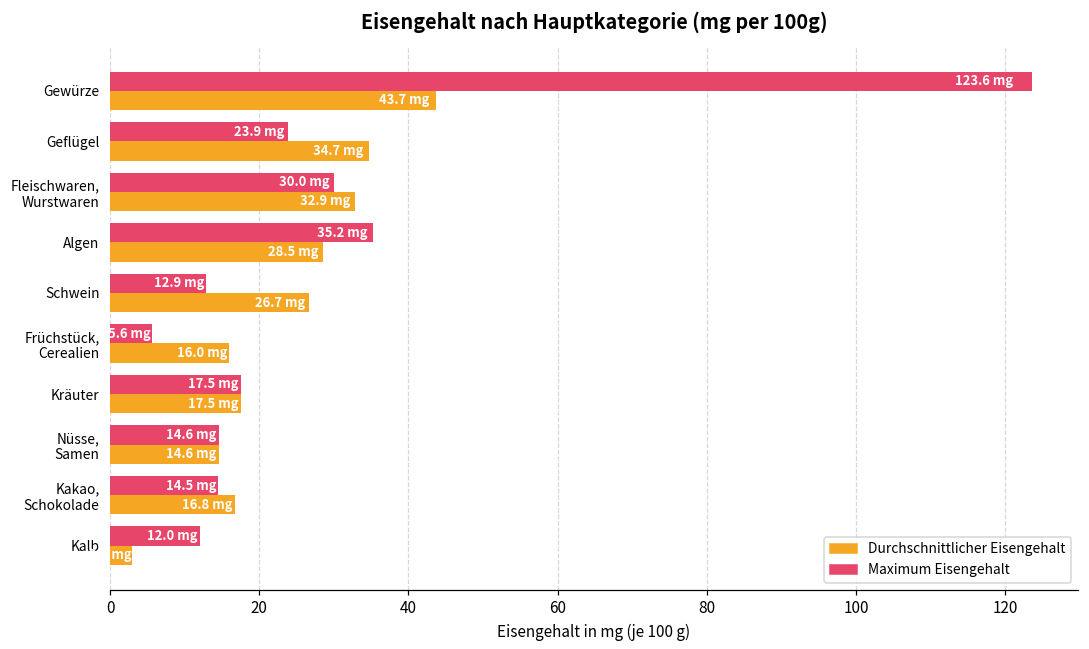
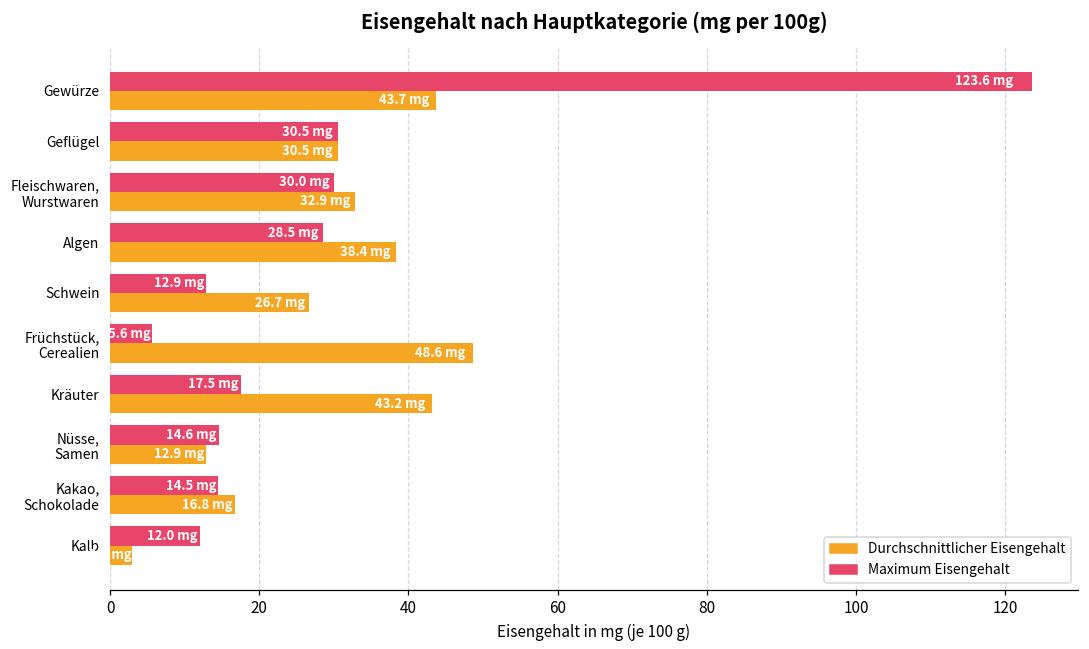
  {
    "Maximum Eisengehalt": {
      "Gewürze": 123.6,
-     "Geflügel": 23.9,
+     "Geflügel": 30.5,
      "Fleischwaren, Wurstwaren": 30.0,
-     "Algen": 35.2,
+     "Algen": 28.5,
      "Schwein": 12.9,
      "Früchstück, Cerealien": 5.6,
      "Kräuter": 17.5,
      "Nüsse, Samen": 14.6,
      "Kakao, Schokolade": 14.5,
      "Kalb": 12.0
    },
    "Durchschnittlicher Eisengehalt": {
      "Gewürze": 43.7,
-     "Geflügel": 34.7,
+     "Geflügel": 30.5,
      "Fleischwaren, Wurstwaren": 32.9,
-     "Algen": 28.5,
+     "Algen": 38.4,
      "Schwein": 26.7,
-     "Früchstück, Cerealien": 16.0,
-     "Kräuter": 17.5,
-     "Nüsse, Samen": 14.6,
+     "Früchstück, Cerealien": 48.6,
+     "Kräuter": 43.2,
+     "Nüsse, Samen": 12.9,
      "Kakao, Schokolade": 16.8
    }
  }
